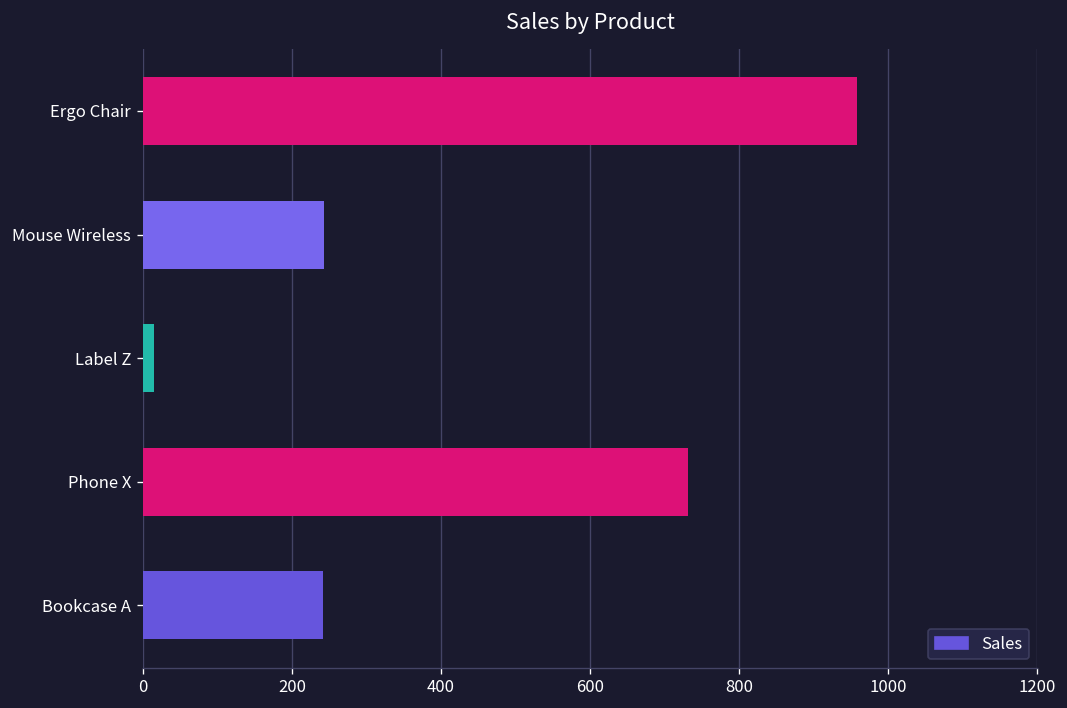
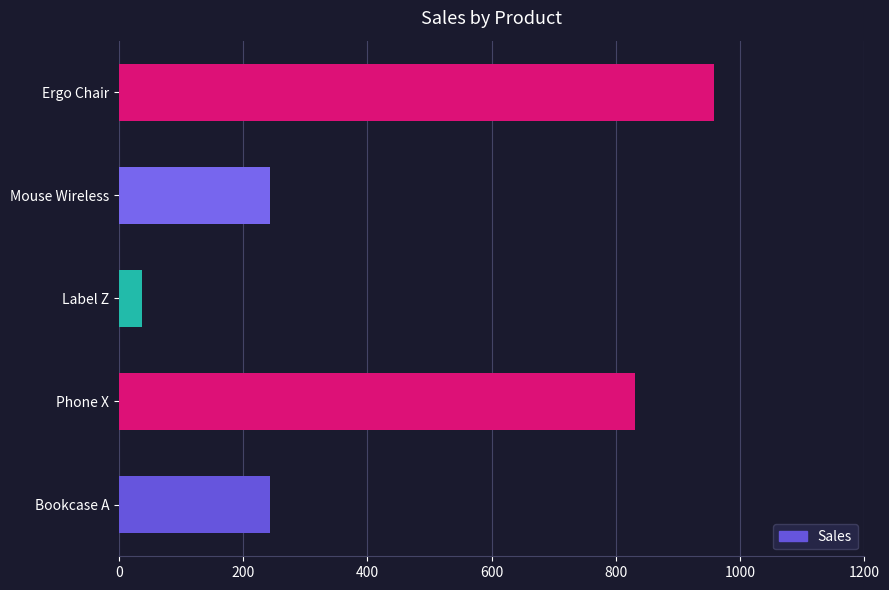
  {
    "Ergo Chair": 960,
    "Mouse Wireless": 240,
-   "Label Z": 10,
-   "Phone X": 730,
+   "Label Z": 40,
+   "Phone X": 830,
    "Bookcase A": 240
  }
